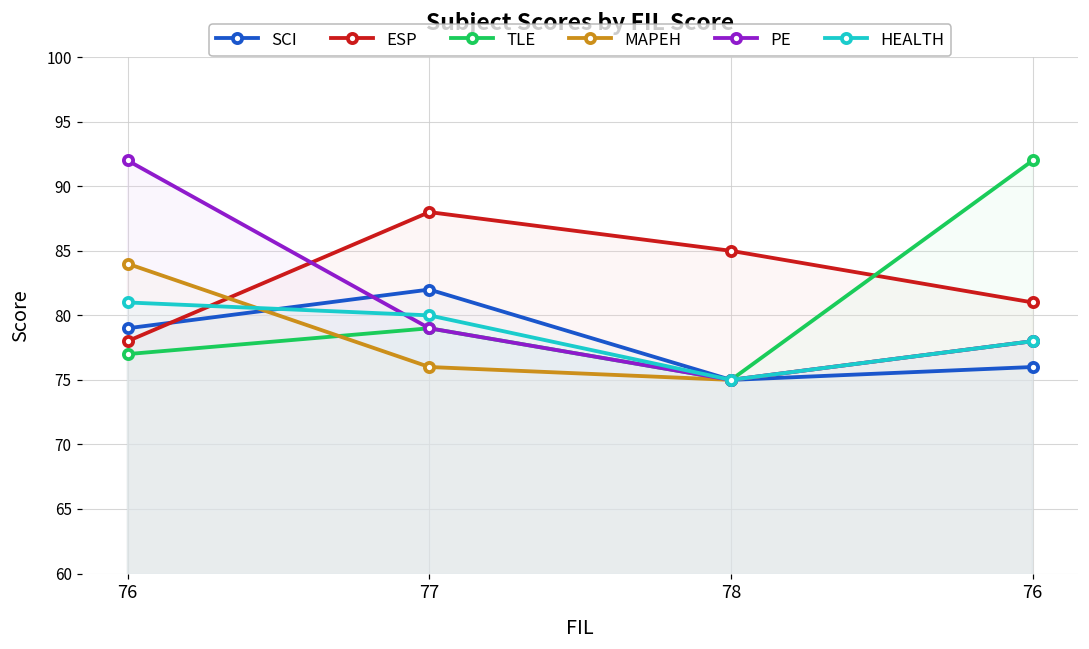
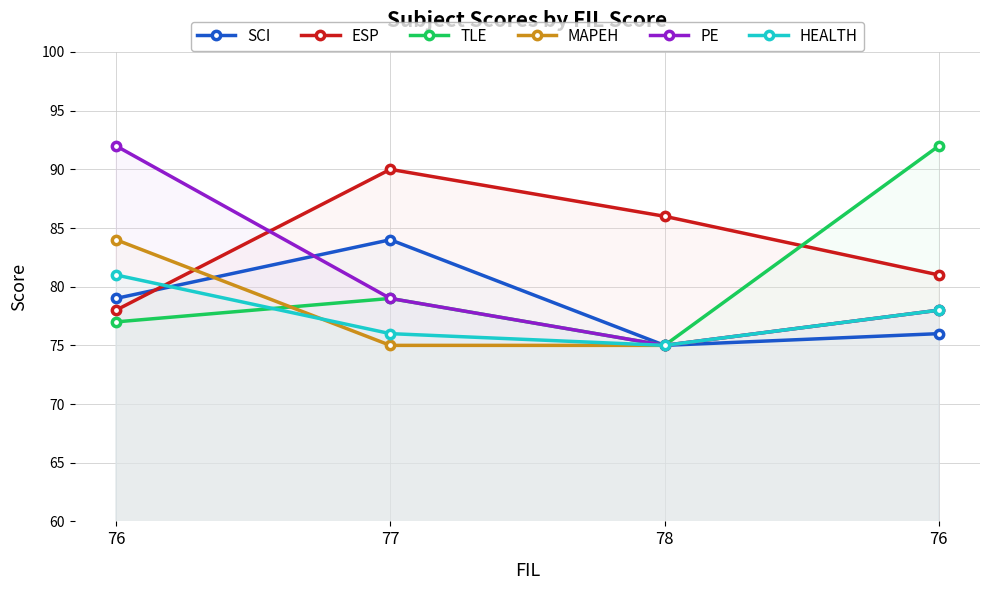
  {
    "SCI": {
-     "77": 82
+     "77": 84
    },
    "ESP": {
-     "77": 88,
-     "78": 85
+     "77": 90,
+     "78": 86
    },
    "MAPEH": {
-     "77": 76
+     "77": 75
    },
    "HEALTH": {
-     "77": 80
+     "77": 76
    }
  }
